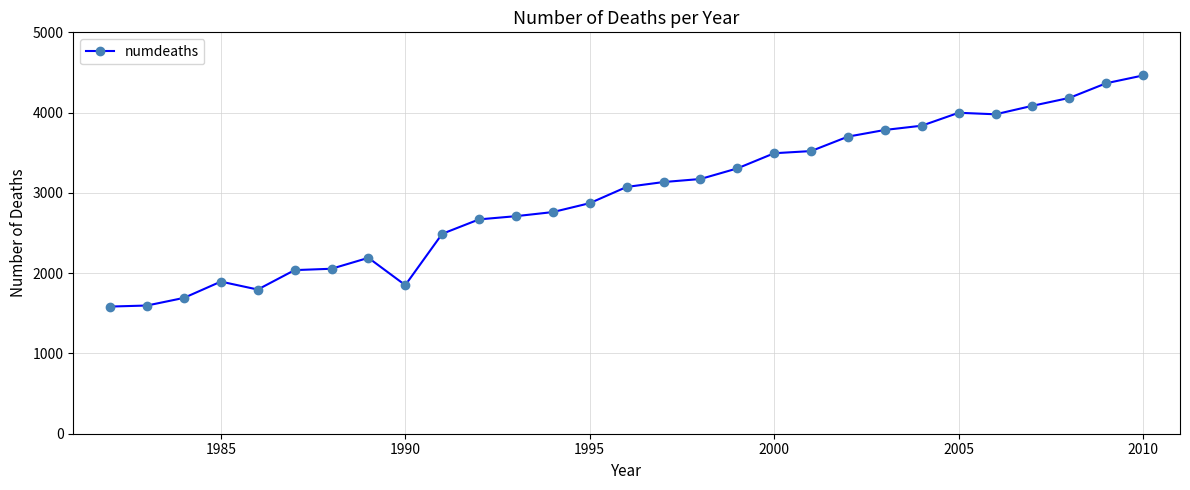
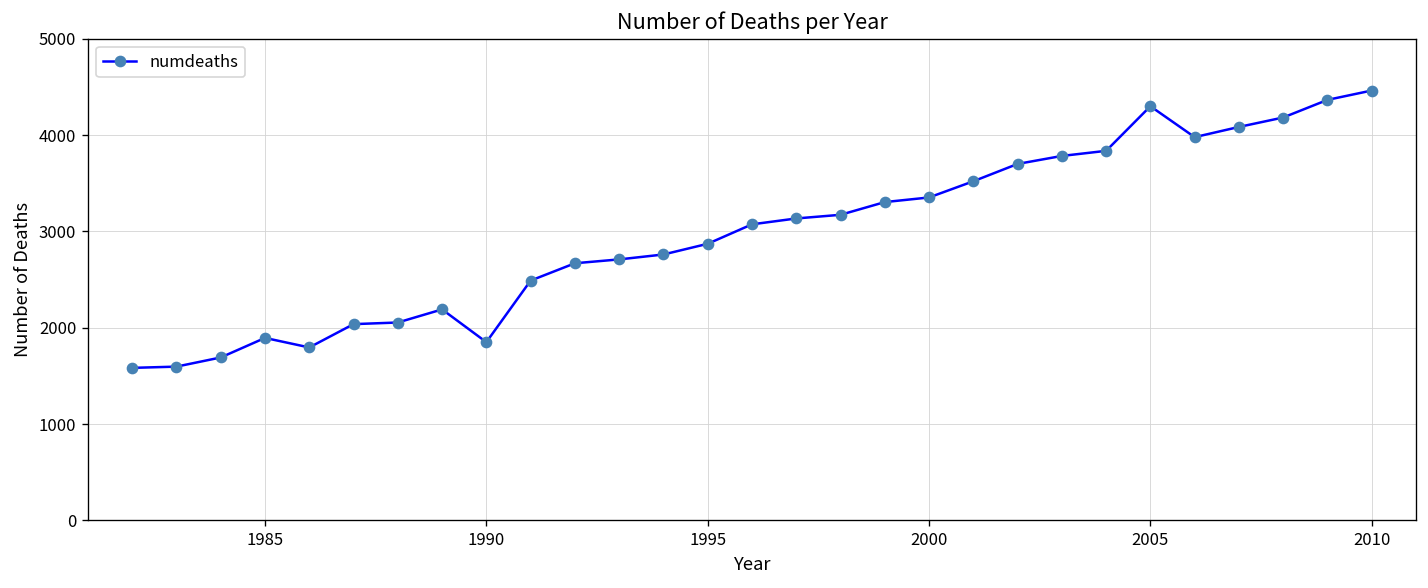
  {
    "1985": 1900,
    "1990": 1900,
    "1995": 2900,
-   "2000": 3500,
-   "2005": 4000,
+   "2000": 3400,
+   "2005": 4300,
    "2010": 4500
  }
